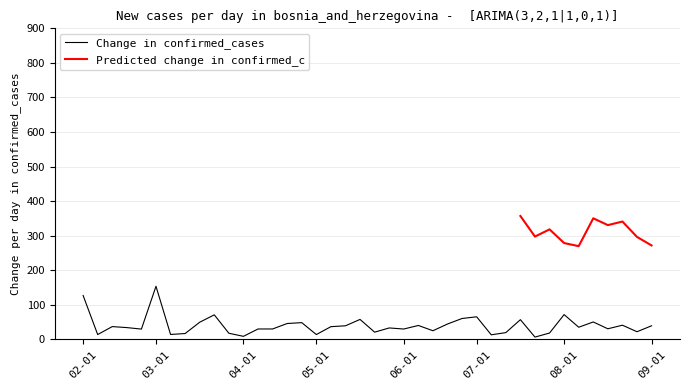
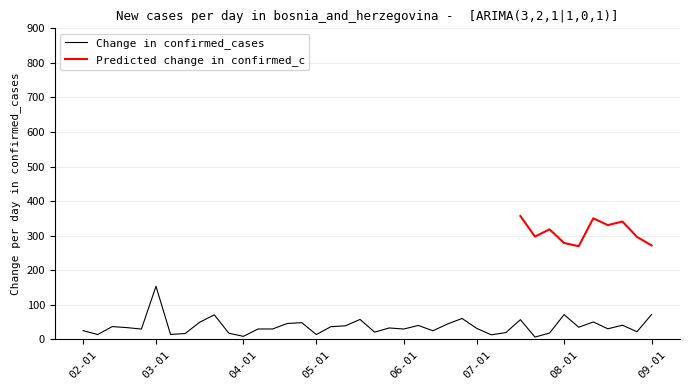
  {
    "Change in confirmed_cases": {
-     "02-01": 130,
+     "02-01": 30,
      "03-01": 150,
      "04-01": 10,
      "05-01": 10,
      "06-01": 30,
-     "07-01": 70,
+     "07-01": 30,
      "08-01": 70,
-     "09-01": 40
+     "09-01": 70
    },
    "Predicted change in confirmed_c": {
      "08-01": 280,
      "09-01": 270
    }
  }
